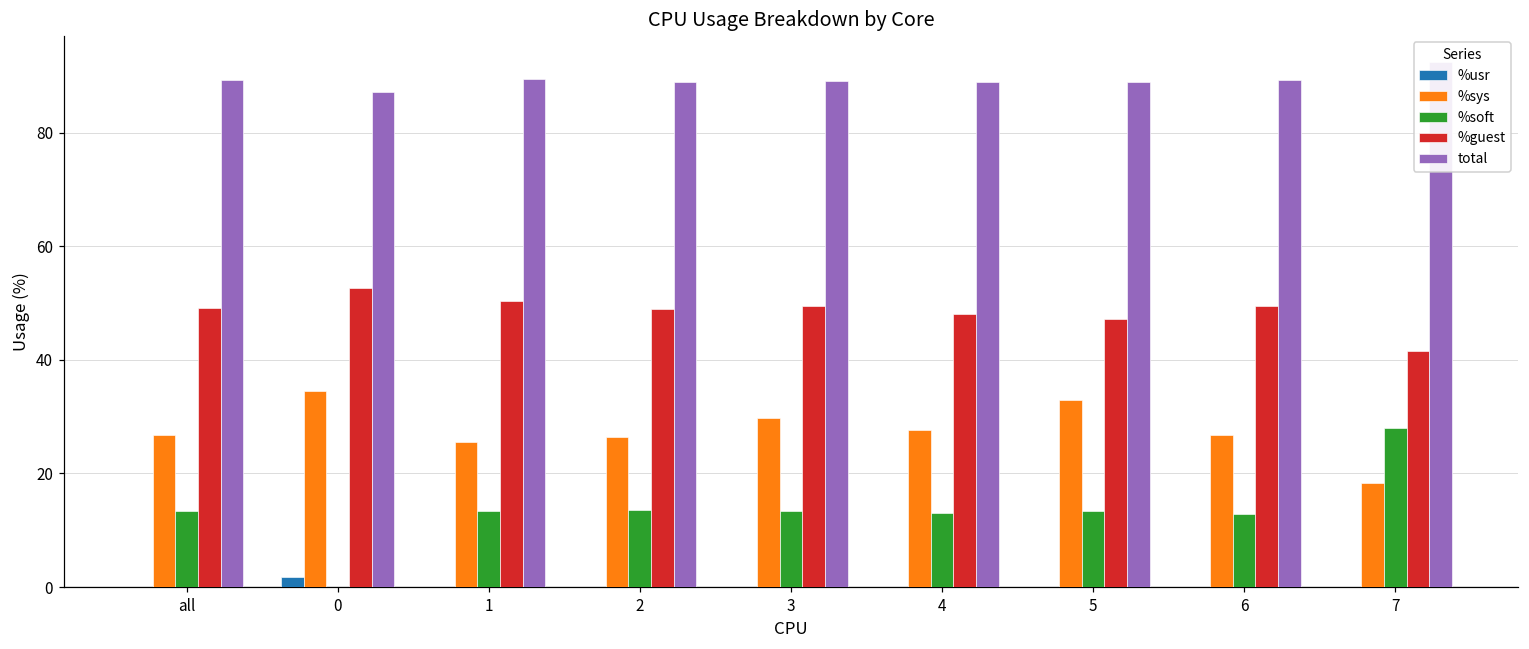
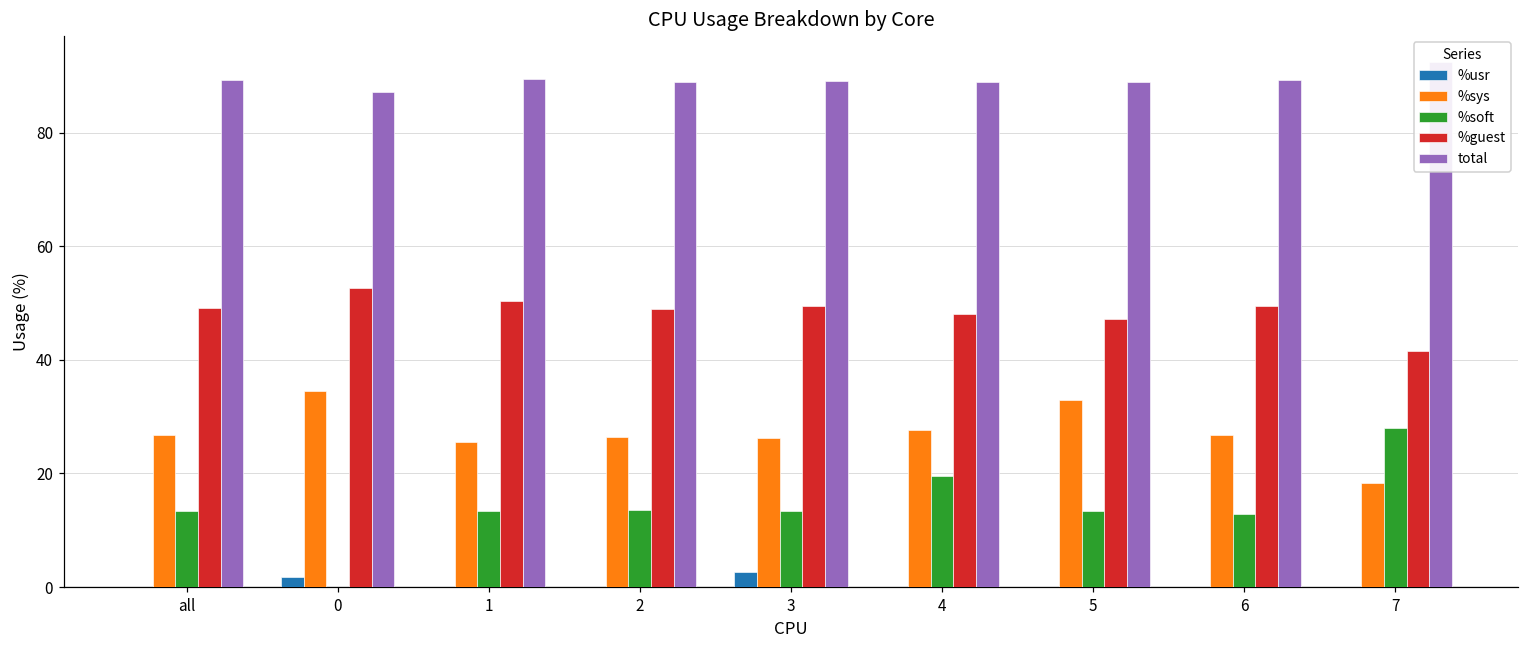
  {
    "%usr": {
      "0": 2,
-     "3": 0
+     "3": 3
    },
    "%sys": {
      "all": 27,
      "0": 34,
      "1": 26,
      "2": 26,
-     "3": 30,
+     "3": 26,
      "4": 28,
      "5": 33,
      "6": 27,
      "7": 18
    },
    "%soft": {
      "all": 13,
      "1": 13,
      "2": 14,
      "3": 13,
-     "4": 13,
+     "4": 20,
      "5": 13,
      "6": 13,
      "7": 28
    },
    "%guest": {
      "all": 49,
      "0": 53,
      "1": 50,
      "2": 49,
      "3": 49,
      "4": 48,
      "5": 47,
      "6": 49,
      "7": 42
    },
    "total": {
      "all": 89,
      "0": 87,
      "1": 89,
      "2": 89,
      "3": 89,
      "4": 89,
      "5": 89,
      "6": 89
    }
  }
